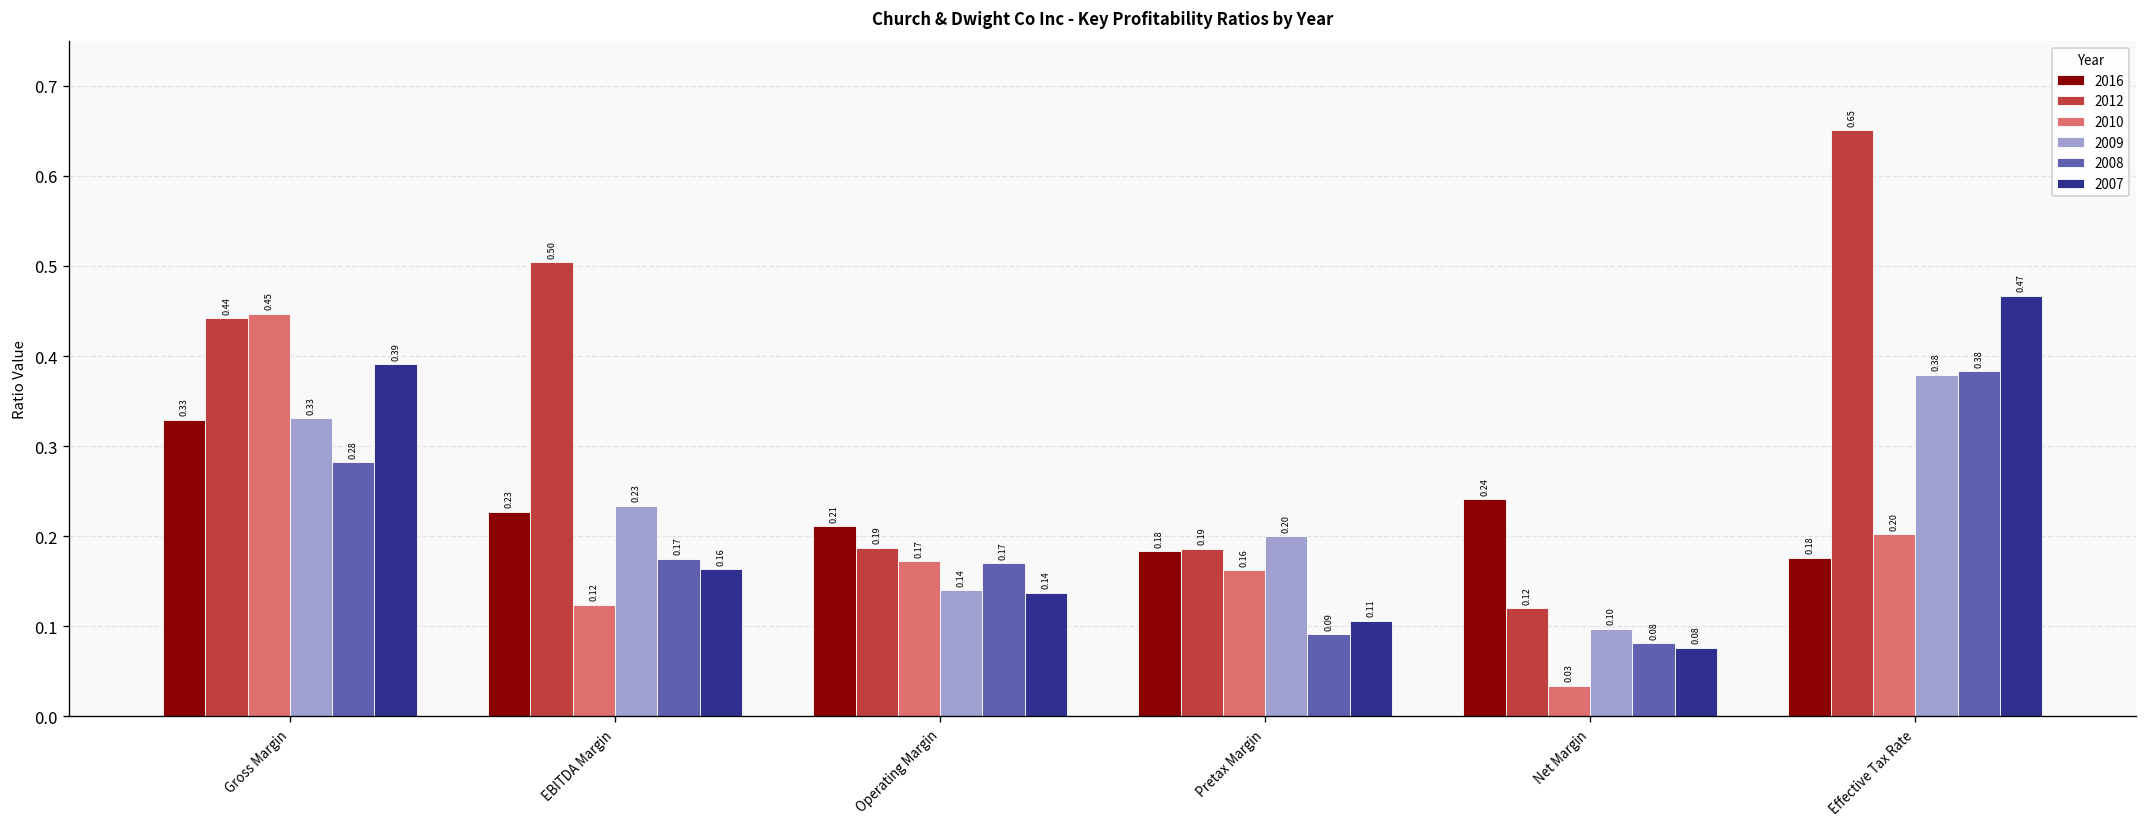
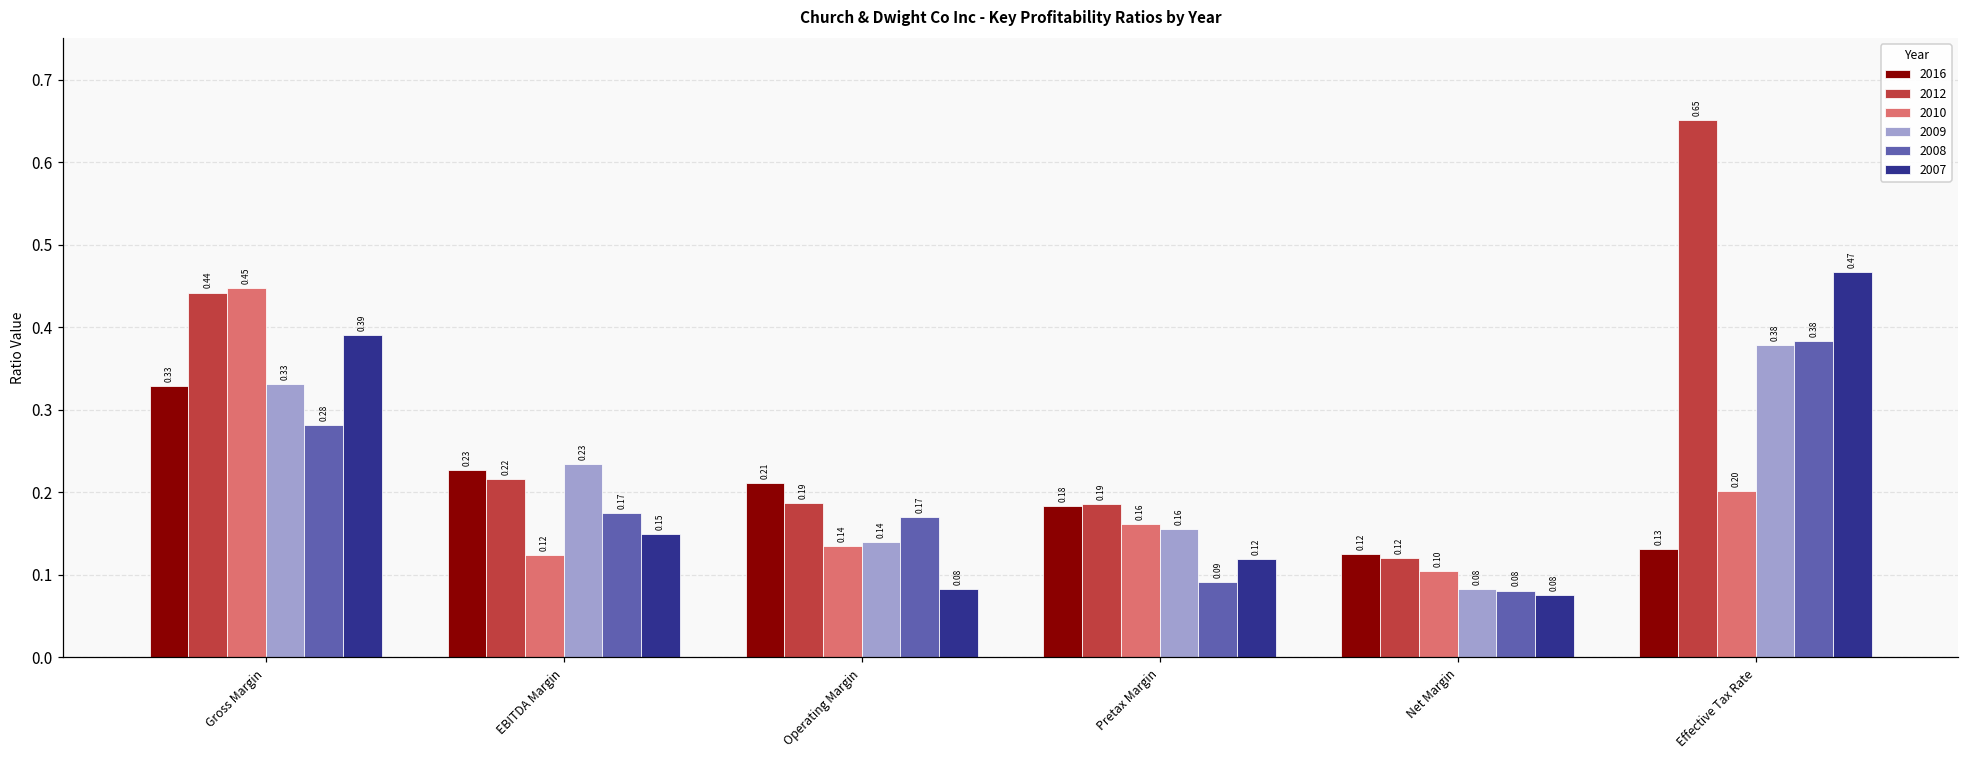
  {
    "2016": {
      "Gross Margin": 0.33,
      "EBITDA Margin": 0.23,
      "Operating Margin": 0.21,
      "Pretax Margin": 0.18,
-     "Net Margin": 0.24,
-     "Effective Tax Rate": 0.18
+     "Net Margin": 0.12,
+     "Effective Tax Rate": 0.13
    },
    "2012": {
      "Gross Margin": 0.44,
-     "EBITDA Margin": 0.50,
+     "EBITDA Margin": 0.22,
      "Operating Margin": 0.19,
      "Pretax Margin": 0.19,
      "Net Margin": 0.12,
      "Effective Tax Rate": 0.65
    },
    "2010": {
      "Gross Margin": 0.45,
      "EBITDA Margin": 0.12,
-     "Operating Margin": 0.17,
+     "Operating Margin": 0.14,
      "Pretax Margin": 0.16,
-     "Net Margin": 0.03,
+     "Net Margin": 0.10,
      "Effective Tax Rate": 0.20
    },
    "2009": {
      "Gross Margin": 0.33,
      "EBITDA Margin": 0.23,
      "Operating Margin": 0.14,
-     "Pretax Margin": 0.20,
-     "Net Margin": 0.10,
+     "Pretax Margin": 0.16,
+     "Net Margin": 0.08,
      "Effective Tax Rate": 0.38
    },
    "2008": {
      "Gross Margin": 0.28,
      "EBITDA Margin": 0.17,
      "Operating Margin": 0.17,
      "Pretax Margin": 0.09,
      "Net Margin": 0.08,
      "Effective Tax Rate": 0.38
    },
    "2007": {
      "Gross Margin": 0.39,
-     "EBITDA Margin": 0.16,
-     "Operating Margin": 0.14,
-     "Pretax Margin": 0.11,
+     "EBITDA Margin": 0.15,
+     "Operating Margin": 0.08,
+     "Pretax Margin": 0.12,
      "Net Margin": 0.08,
      "Effective Tax Rate": 0.47
    }
  }
